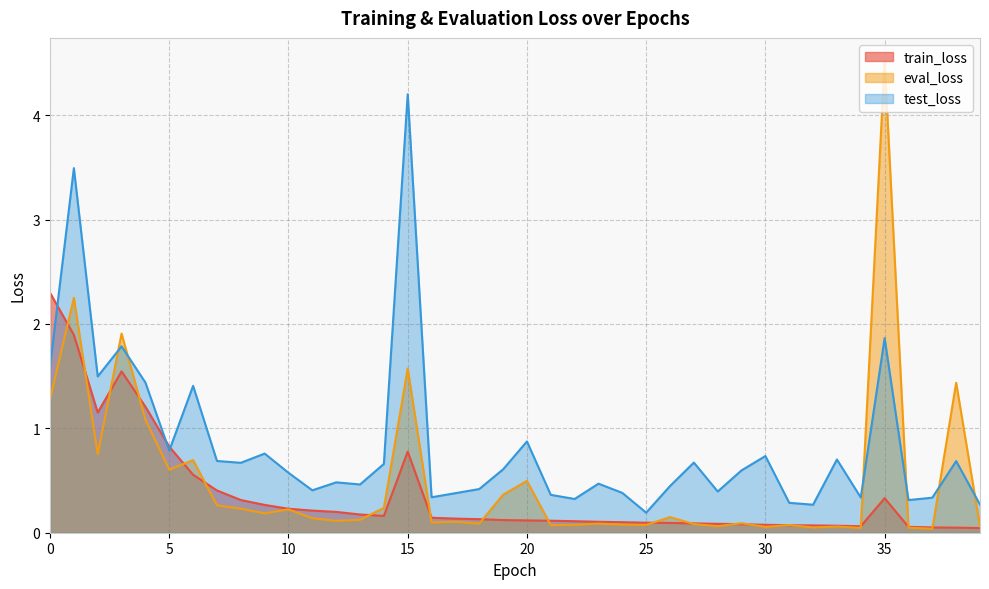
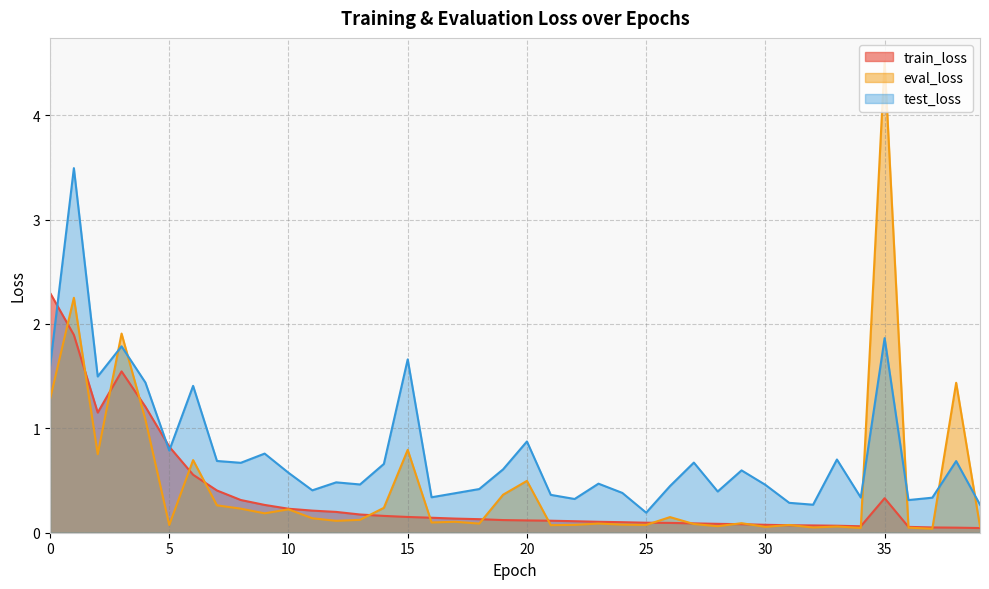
  {
    "train_loss": {
      "0": 2.30,
      "5": 0.82,
-     "15": 0.78,
+     "15": 0.15,
      "20": 0.12,
      "35": 0.33
    },
    "eval_loss": {
      "0": 1.28,
-     "5": 0.60,
-     "15": 1.57,
+     "5": 0.07,
+     "15": 0.79,
      "20": 0.50
    },
    "test_loss": {
      "0": 1.59,
      "5": 0.79,
      "10": 0.57,
-     "15": 4.20,
+     "15": 1.66,
      "20": 0.87,
      "25": 0.19,
-     "30": 0.73,
+     "30": 0.46,
      "35": 1.86
    }
  }
